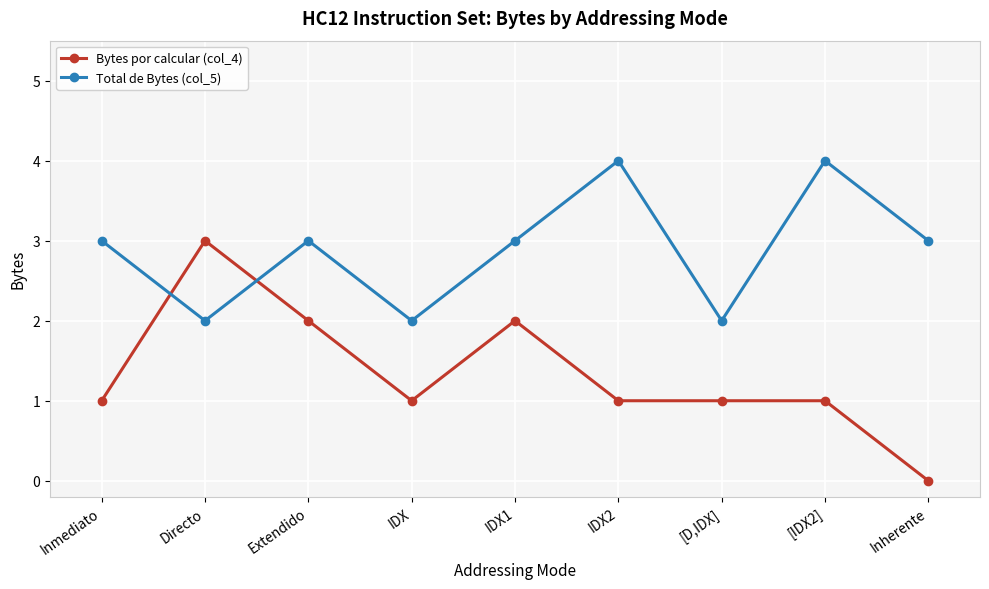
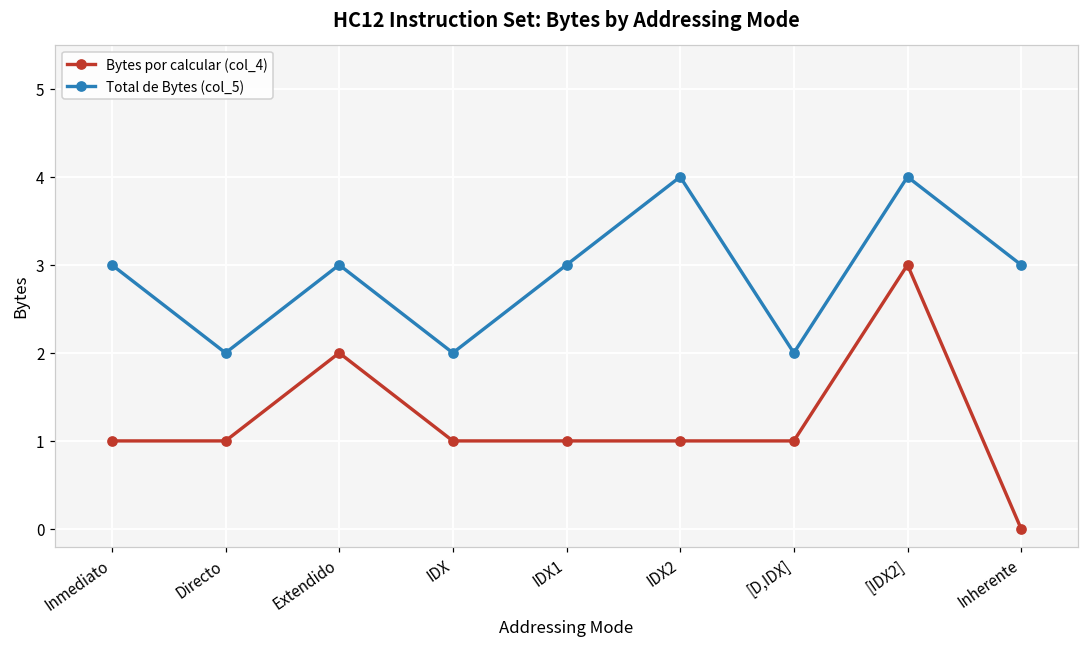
  {
    "Bytes por calcular (col_4)": {
      "Inmediato": 1,
-     "Directo": 3,
+     "Directo": 1,
      "Extendido": 2,
      "IDX": 1,
-     "IDX1": 2,
+     "IDX1": 1,
      "IDX2": 1,
      "[D,IDX]": 1,
-     "[IDX2]": 1,
+     "[IDX2]": 3,
      "Inherente": 0
    },
    "Total de Bytes (col_5)": {
      "Inmediato": 3,
      "Directo": 2,
      "Extendido": 3,
      "IDX": 2,
      "IDX1": 3,
      "IDX2": 4,
      "[D,IDX]": 2,
      "[IDX2]": 4,
      "Inherente": 3
    }
  }
